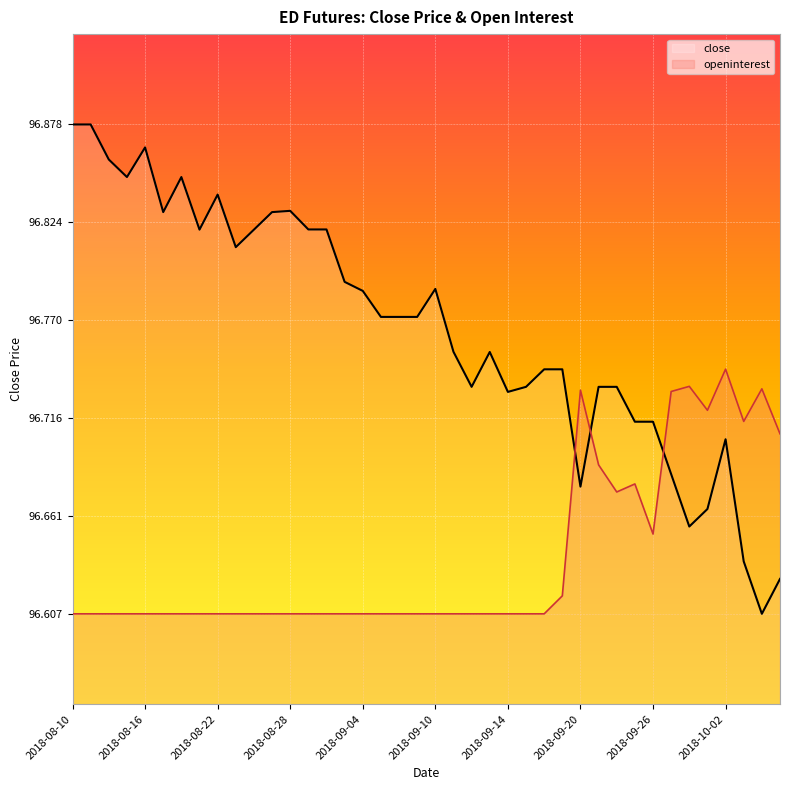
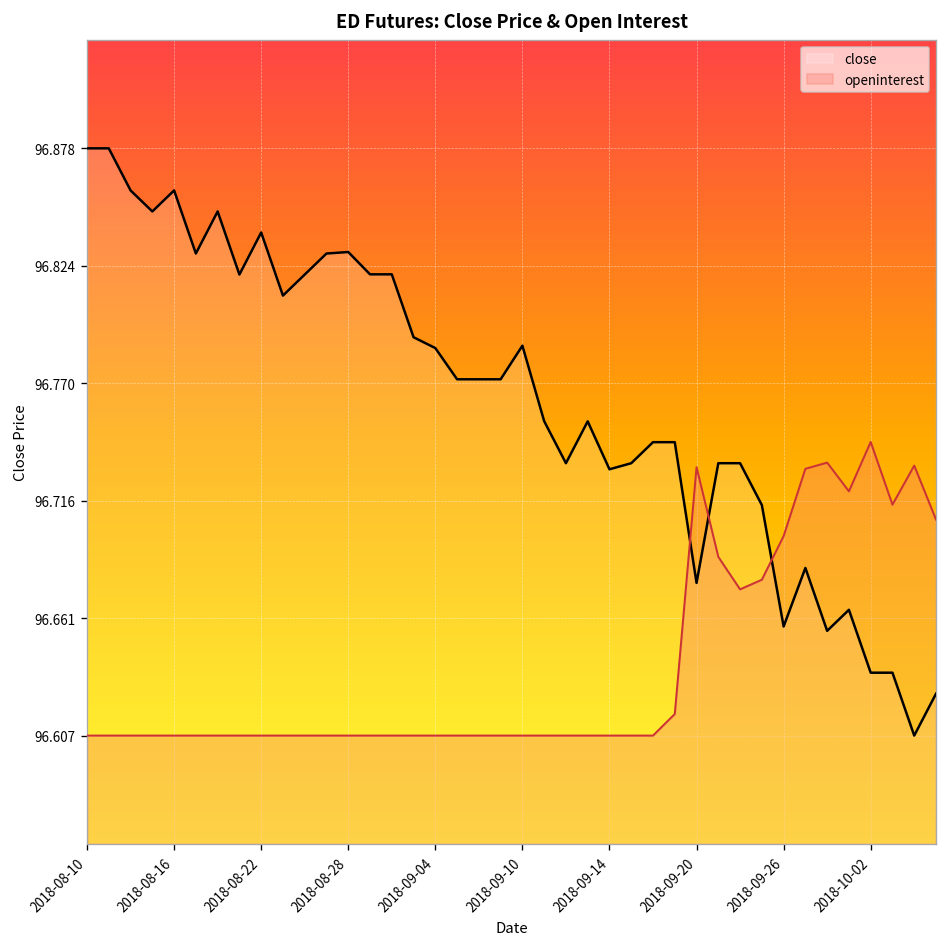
  {
    "close": {
      "2018-08-10": 96.878,
-     "2018-08-16": 96.865,
+     "2018-08-16": 96.859,
      "2018-08-22": 96.839,
      "2018-08-28": 96.830,
      "2018-09-04": 96.786,
      "2018-09-10": 96.787,
      "2018-09-14": 96.730,
      "2018-09-20": 96.678,
-     "2018-09-26": 96.714,
-     "2018-10-02": 96.704
+     "2018-09-26": 96.658,
+     "2018-10-02": 96.636
    },
    "openinterest": {
      "2018-08-10": 96.607,
      "2018-08-16": 96.607,
      "2018-08-22": 96.607,
      "2018-08-28": 96.607,
      "2018-09-04": 96.607,
      "2018-09-10": 96.607,
      "2018-09-14": 96.607,
      "2018-09-20": 96.731,
-     "2018-09-26": 96.651,
+     "2018-09-26": 96.699,
      "2018-10-02": 96.743
    }
  }
